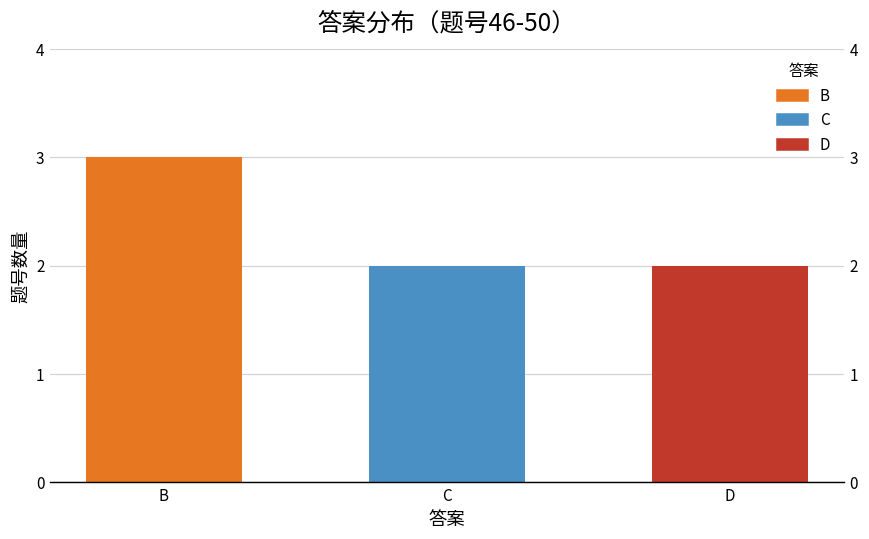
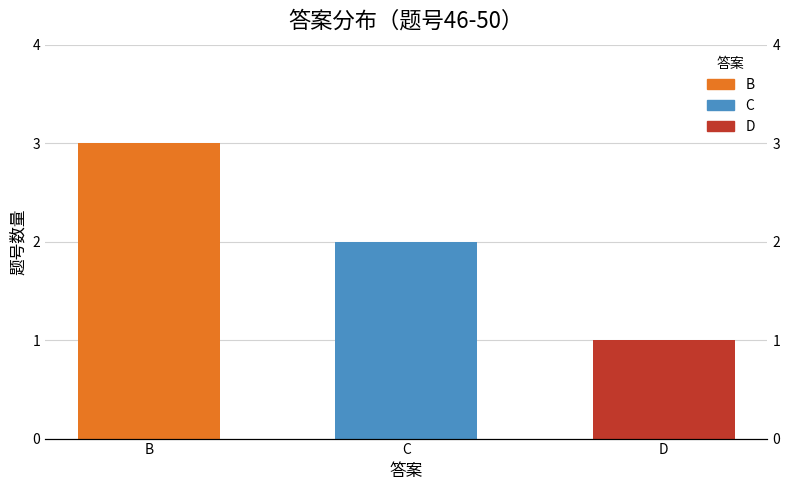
  {
    "B": 3,
    "C": 2,
-   "D": 2
+   "D": 1
  }
